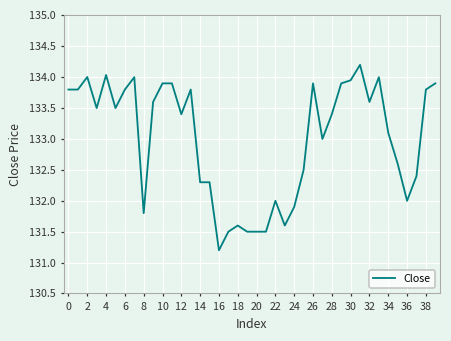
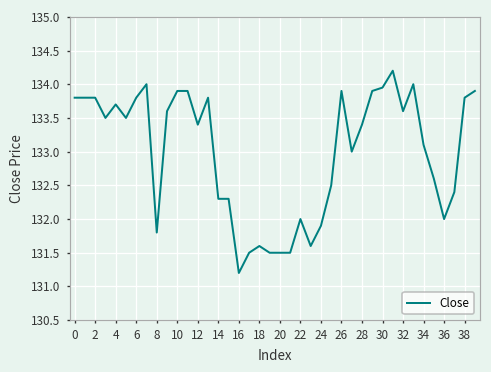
  {
    "0": 133.8,
-   "2": 134.0,
-   "4": 134.0,
+   "2": 133.8,
+   "4": 133.7,
    "6": 133.8,
    "8": 131.8,
    "10": 133.9,
    "12": 133.4,
    "14": 132.3,
    "16": 131.2,
    "18": 131.6,
    "20": 131.5,
    "22": 132.0,
    "24": 131.9,
    "26": 133.9,
    "28": 133.4,
    "30": 134.0,
    "32": 133.6,
    "34": 133.1,
    "36": 132.0,
    "38": 133.8
  }
